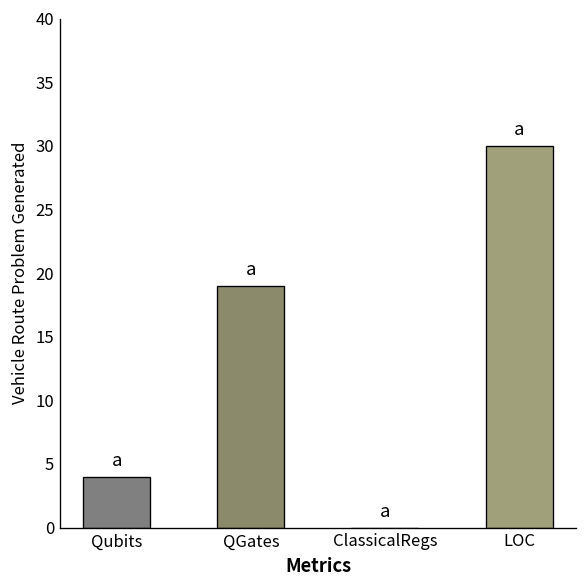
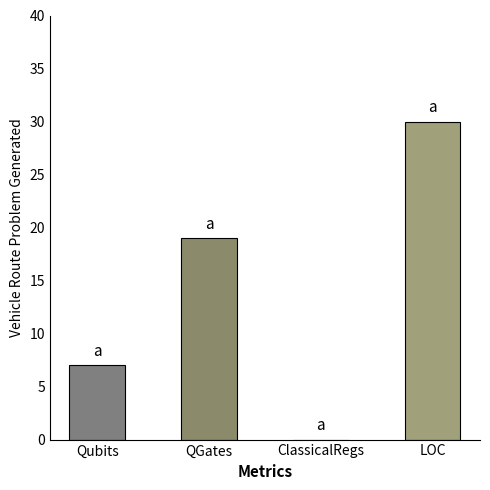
  {
-   "Qubits": 4,
+   "Qubits": 7,
    "QGates": 19,
    "ClassicalRegs": 0,
    "LOC": 30
  }
